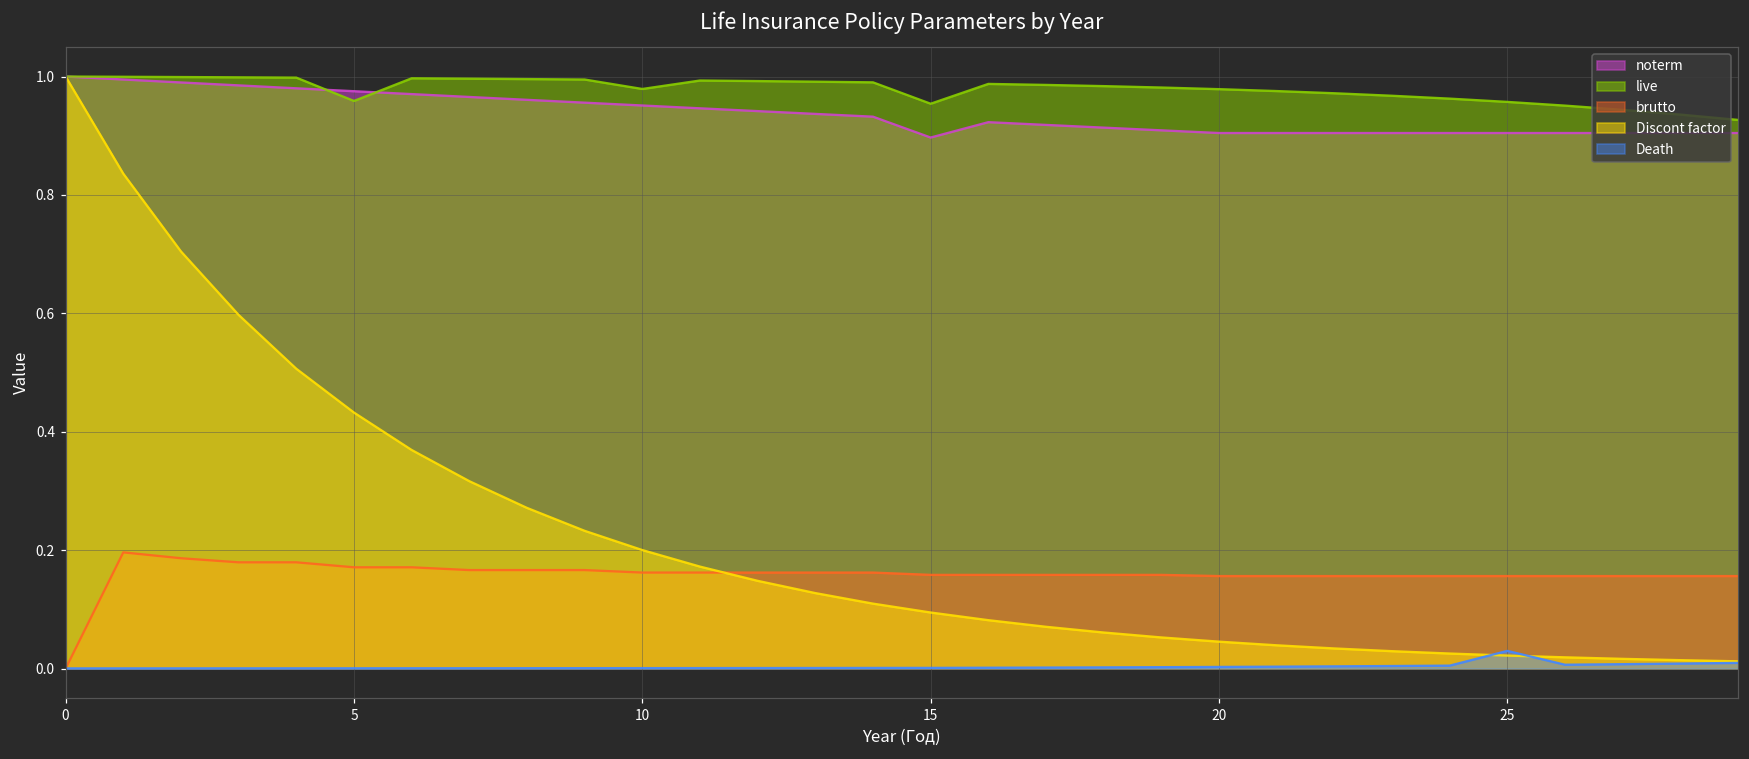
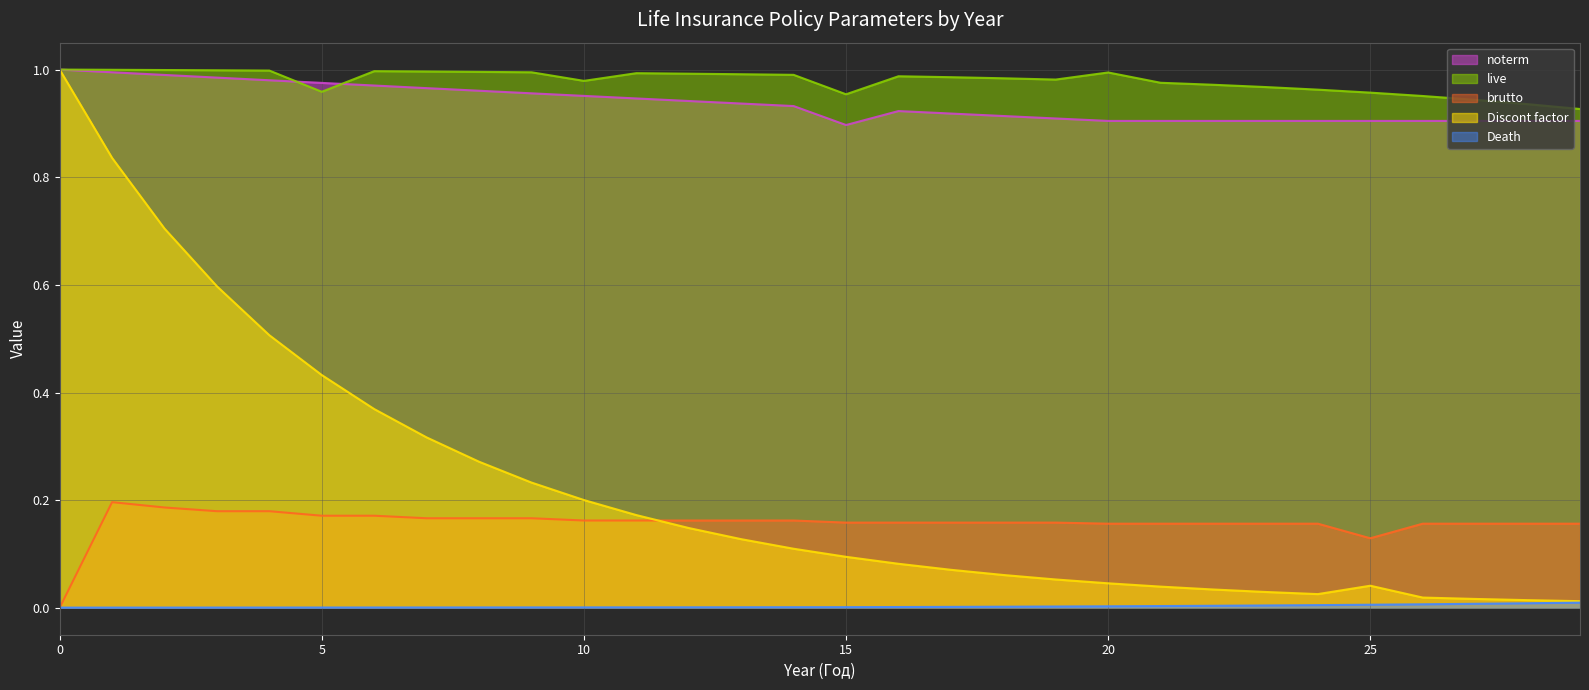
  {
    "noterm": {
      "5": 0.98,
      "10": 0.95,
      "15": 0.90,
      "20": 0.90,
      "25": 0.90
    },
    "live": {
      "5": 0.96,
      "10": 0.98,
      "15": 0.95,
-     "20": 0.98,
+     "20": 0.99,
      "25": 0.96
    },
    "brutto": {
      "5": 0.17,
      "10": 0.16,
      "15": 0.16,
      "20": 0.16,
-     "25": 0.16
+     "25": 0.13
    },
    "Discont factor": {
      "5": 0.43,
      "10": 0.20,
      "15": 0.09,
      "20": 0.05,
-     "25": 0.02
+     "25": 0.04
    },
    "Death": {
      "5": 0.00,
      "10": 0.00,
      "15": 0.00,
      "20": 0.00,
-     "25": 0.03
+     "25": 0.01
    }
  }
